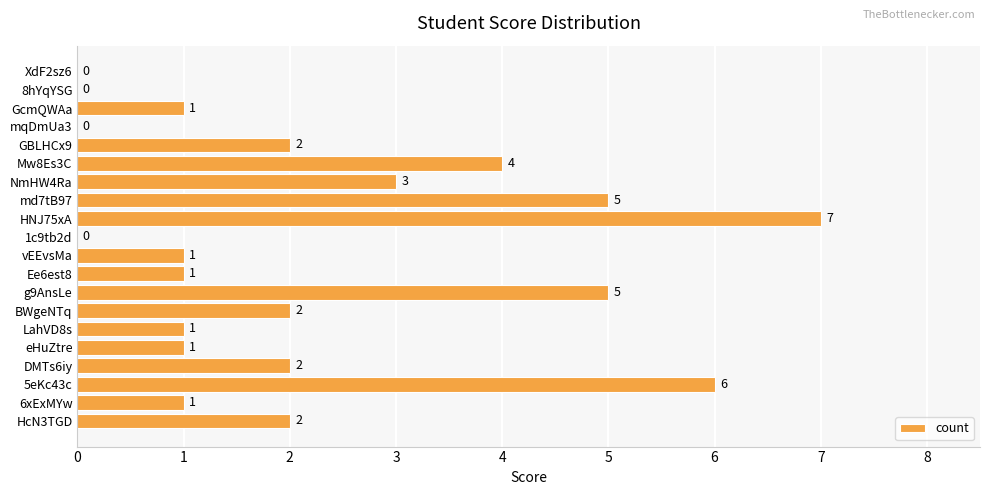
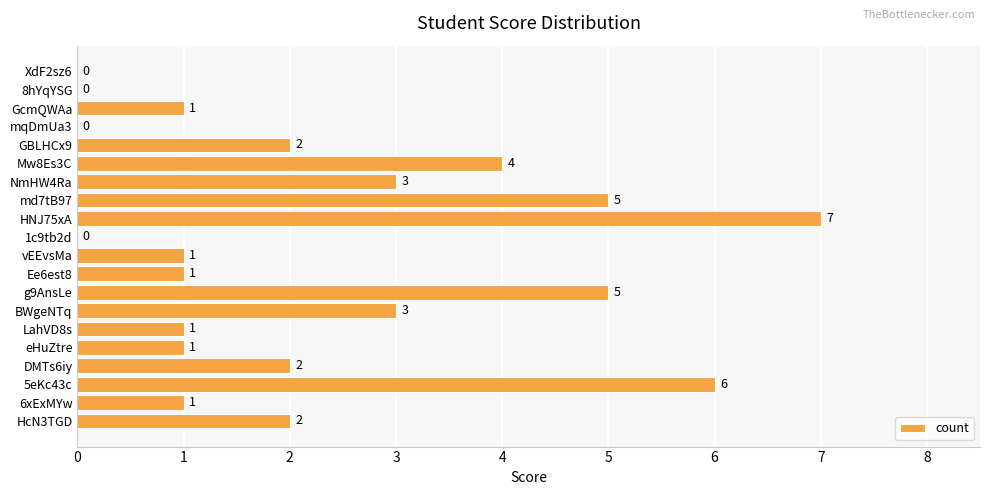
  {
    "XdF2sz6": 0,
    "8hYqYSG": 0,
    "GcmQWAa": 1,
    "mqDmUa3": 0,
    "GBLHCx9": 2,
    "Mw8Es3C": 4,
    "NmHW4Ra": 3,
    "md7tB97": 5,
    "HNJ75xA": 7,
    "1c9tb2d": 0,
    "vEEvsMa": 1,
    "Ee6est8": 1,
    "g9AnsLe": 5,
-   "BWgeNTq": 2,
+   "BWgeNTq": 3,
    "LahVD8s": 1,
    "eHuZtre": 1,
    "DMTs6iy": 2,
    "5eKc43c": 6,
    "6xExMYw": 1,
    "HcN3TGD": 2
  }
